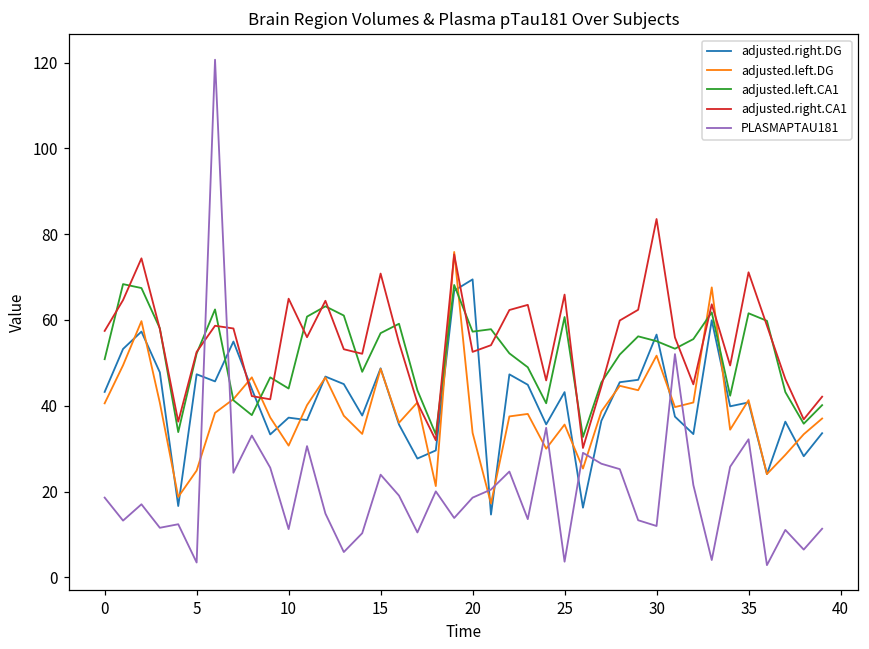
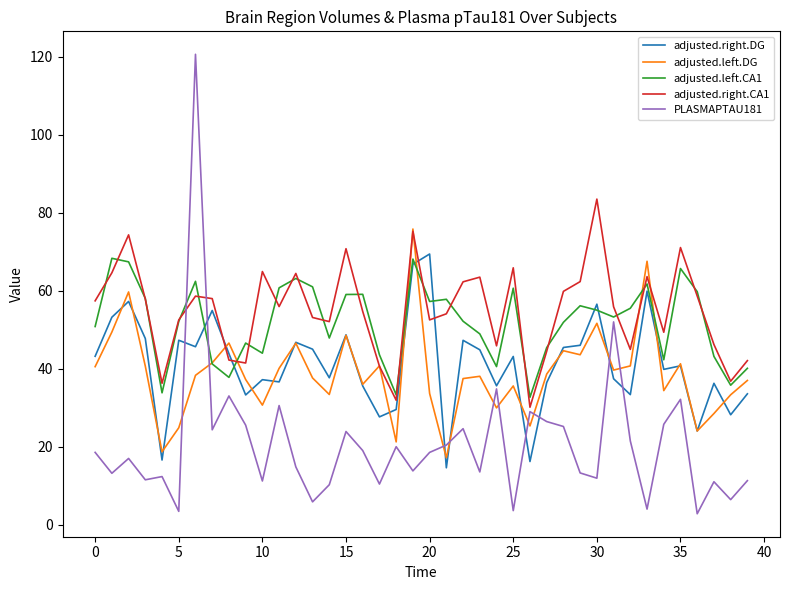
  {
    "adjusted.right.DG": {
      "0": 43,
      "5": 47,
      "10": 37,
      "20": 69,
      "25": 43,
      "30": 57
    },
    "adjusted.left.DG": {
      "0": 41,
      "5": 25,
      "10": 31,
      "20": 34,
      "25": 36,
      "30": 52
    },
    "adjusted.left.CA1": {
      "0": 51,
      "10": 44,
-     "15": 57,
+     "15": 59,
      "20": 57,
      "25": 61,
      "30": 55,
-     "35": 62
+     "35": 66
    },
    "adjusted.right.CA1": {
      "0": 57,
      "10": 65,
      "15": 71,
      "20": 53,
      "25": 66,
      "30": 84,
      "35": 71
    },
    "PLASMAPTAU181": {
      "0": 19,
      "5": 3,
      "10": 11,
      "15": 24,
      "20": 19,
      "25": 4,
      "30": 12,
      "35": 32
    }
  }
